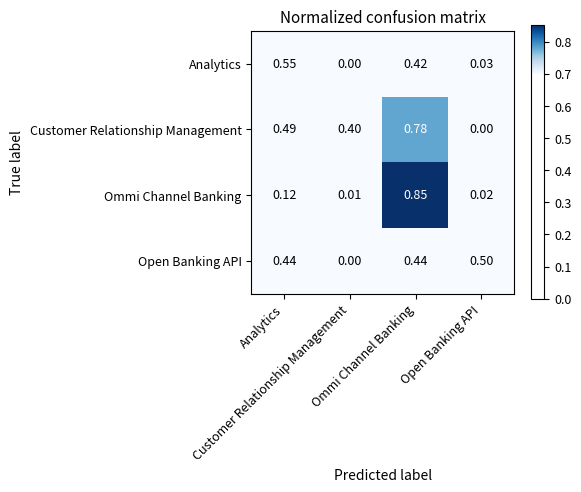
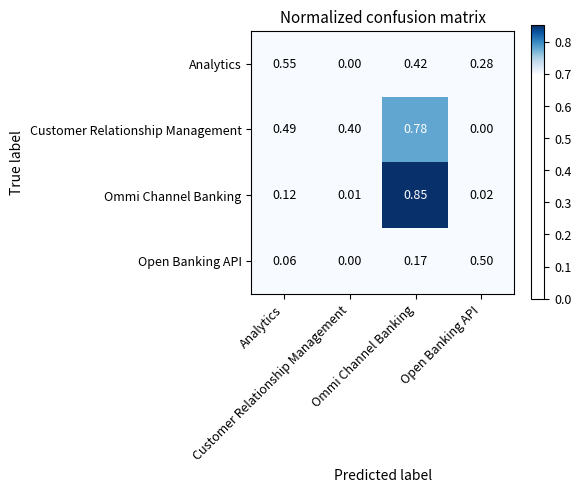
  {
    "Analytics": {
      "Analytics": 0.55,
      "Customer Relationship Management": 0.00,
      "Ommi Channel Banking": 0.42,
-     "Open Banking API": 0.03
+     "Open Banking API": 0.28
    },
    "Customer Relationship Management": {
      "Analytics": 0.49,
      "Customer Relationship Management": 0.40,
      "Ommi Channel Banking": 0.78,
      "Open Banking API": 0.00
    },
    "Ommi Channel Banking": {
      "Analytics": 0.12,
      "Customer Relationship Management": 0.01,
      "Ommi Channel Banking": 0.85,
      "Open Banking API": 0.02
    },
    "Open Banking API": {
-     "Analytics": 0.44,
+     "Analytics": 0.06,
      "Customer Relationship Management": 0.00,
-     "Ommi Channel Banking": 0.44,
+     "Ommi Channel Banking": 0.17,
      "Open Banking API": 0.50
    }
  }
